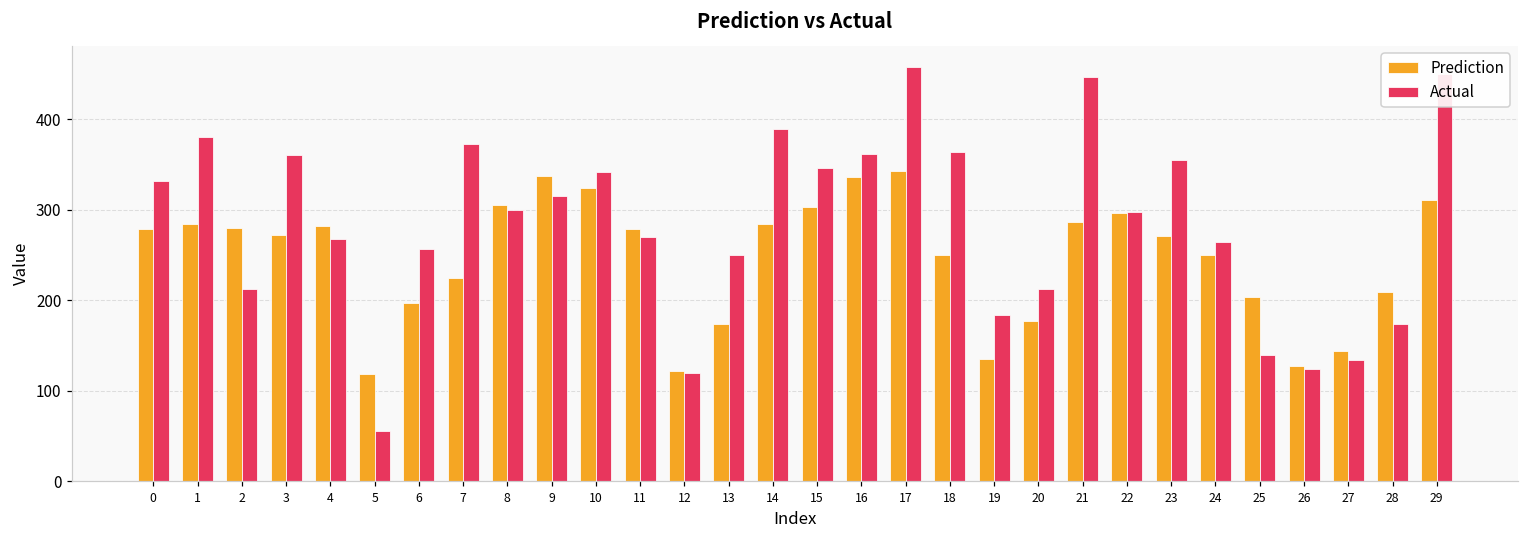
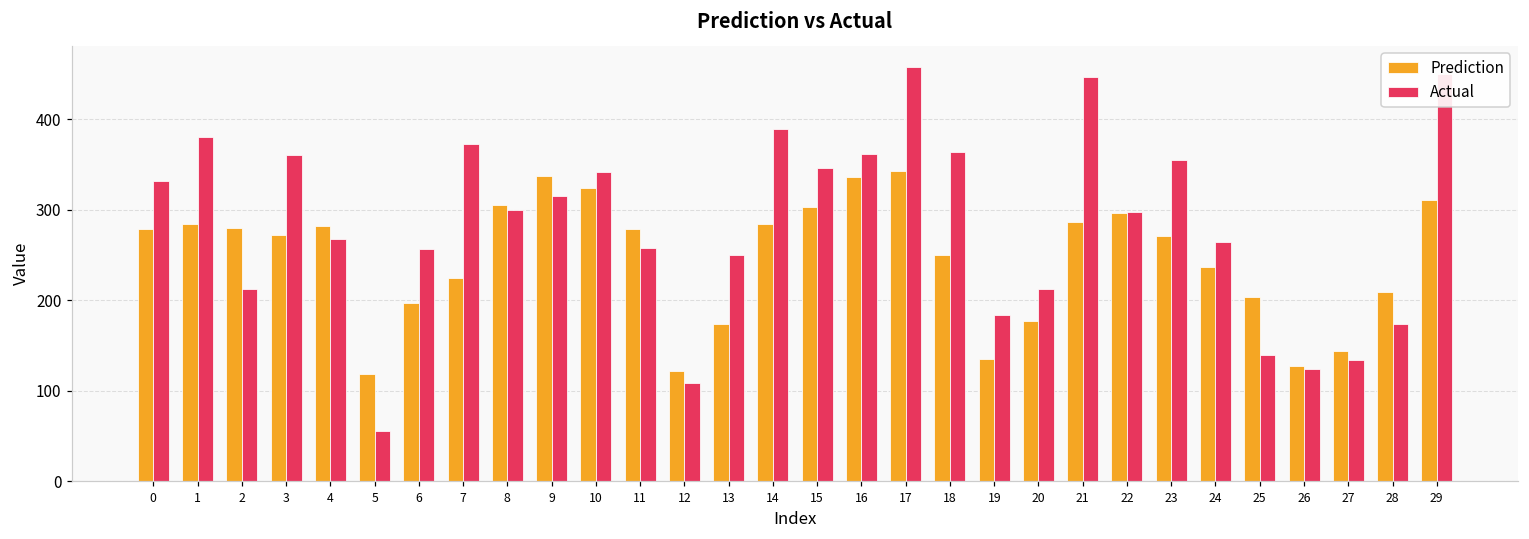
  {
    "Prediction": {
      "0": 280,
      "1": 280,
      "2": 280,
      "3": 270,
      "4": 280,
      "5": 120,
      "6": 200,
      "7": 220,
      "8": 310,
      "9": 340,
      "10": 320,
      "11": 280,
      "12": 120,
      "13": 170,
      "14": 280,
      "15": 300,
      "16": 340,
      "17": 340,
      "18": 250,
      "19": 130,
      "20": 180,
      "21": 290,
      "22": 300,
      "23": 270,
-     "24": 250,
+     "24": 240,
      "25": 200,
      "26": 130,
      "27": 140,
      "28": 210,
      "29": 310
    },
    "Actual": {
      "0": 330,
      "1": 380,
      "2": 210,
      "3": 360,
      "4": 270,
      "5": 60,
      "6": 260,
      "7": 370,
      "8": 300,
      "9": 310,
      "10": 340,
-     "11": 270,
-     "12": 120,
+     "11": 260,
+     "12": 110,
      "13": 250,
      "14": 390,
      "15": 350,
      "16": 360,
      "17": 460,
      "18": 360,
      "19": 180,
      "20": 210,
      "21": 450,
      "22": 300,
      "23": 360,
      "24": 260,
      "25": 140,
      "26": 120,
      "27": 130,
      "28": 170
    }
  }
